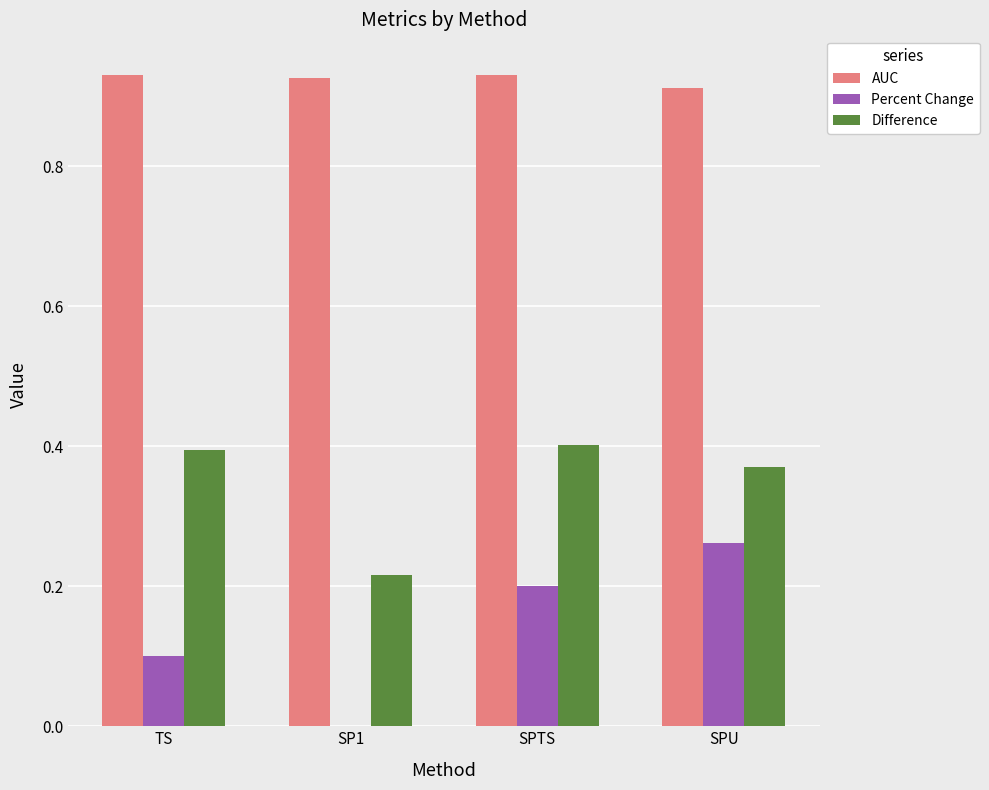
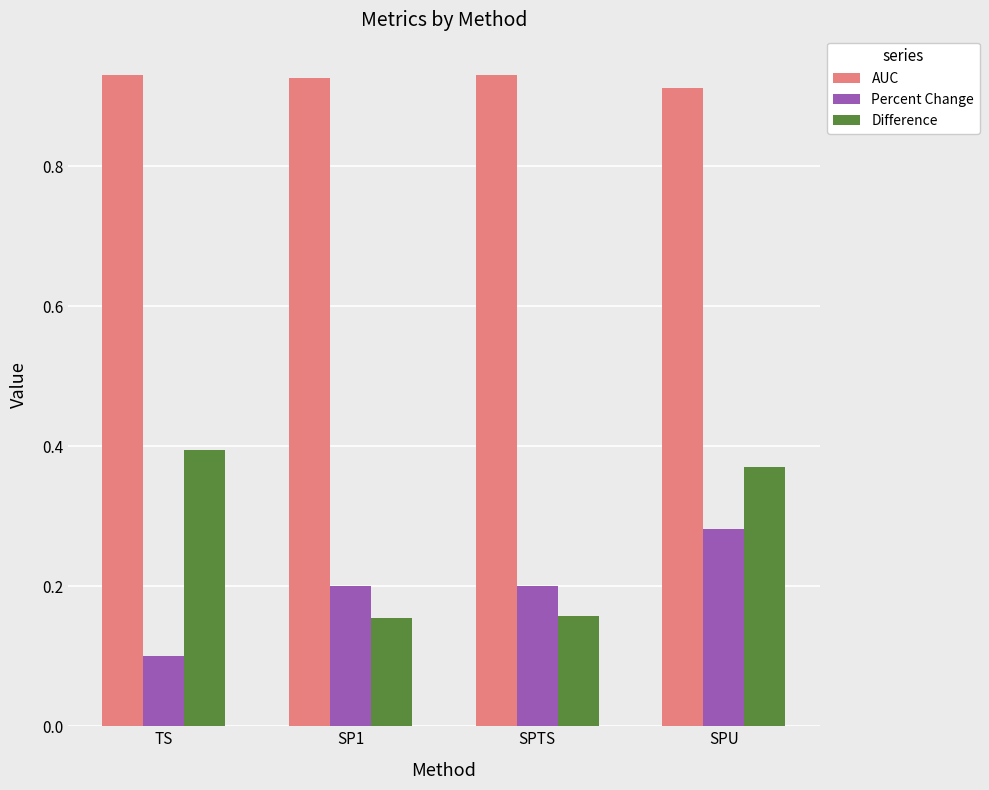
  {
    "AUC": {
      "TS": 0.93,
      "SP1": 0.93,
      "SPTS": 0.93,
      "SPU": 0.91
    },
    "Percent Change": {
      "TS": 0.10,
-     "SP1": 0.0,
+     "SP1": 0.2,
      "SPTS": 0.20,
-     "SPU": 0.26
+     "SPU": 0.28
    },
    "Difference": {
      "TS": 0.39,
-     "SP1": 0.22,
-     "SPTS": 0.40,
+     "SP1": 0.16,
+     "SPTS": 0.16,
      "SPU": 0.37
    }
  }
